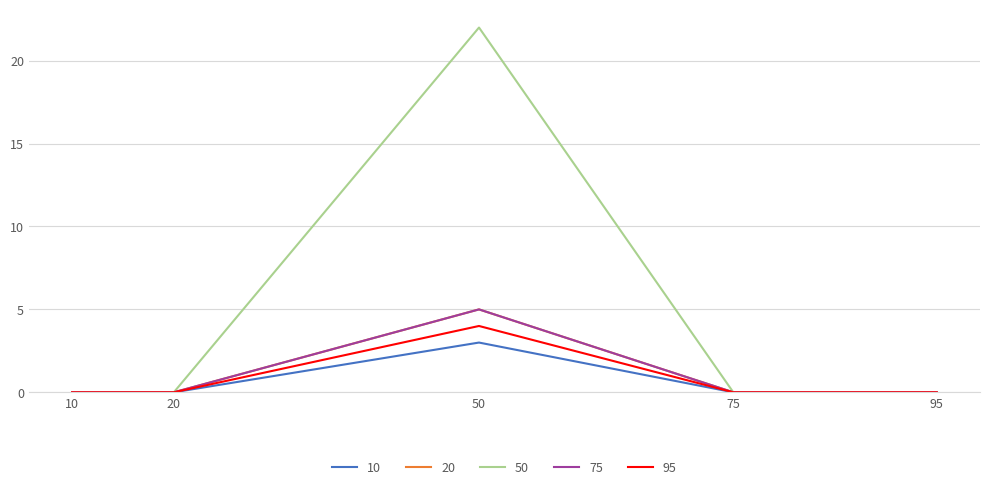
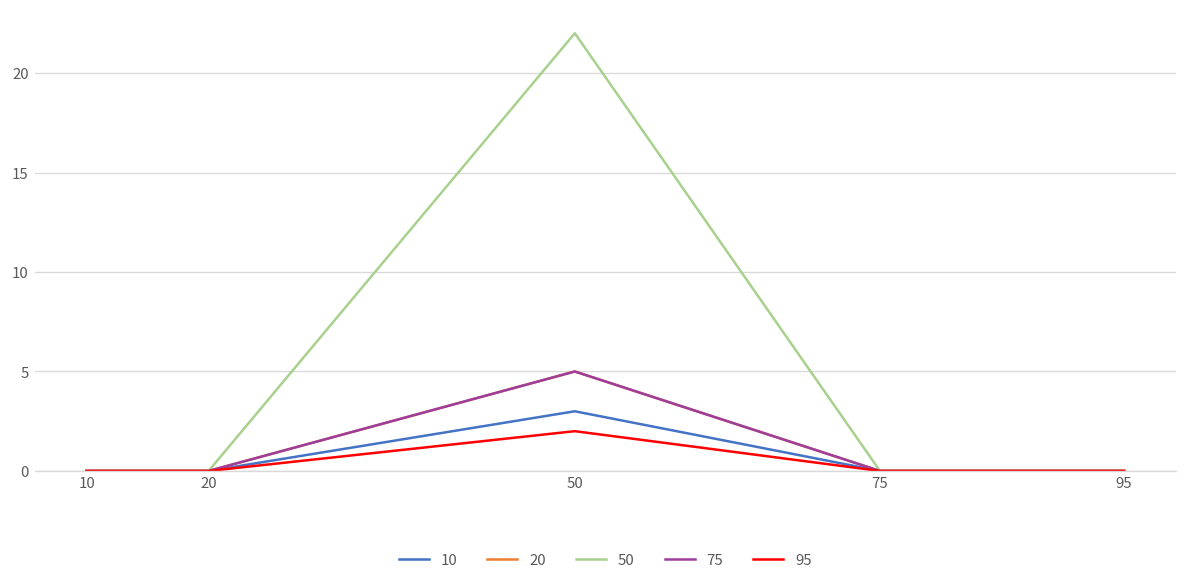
  {
    "10": {
      "50": 3
    },
    "75": {
      "50": 5
    },
    "50": {
      "50": 22
    },
    "95": {
-     "50": 4
+     "50": 2
    }
  }
